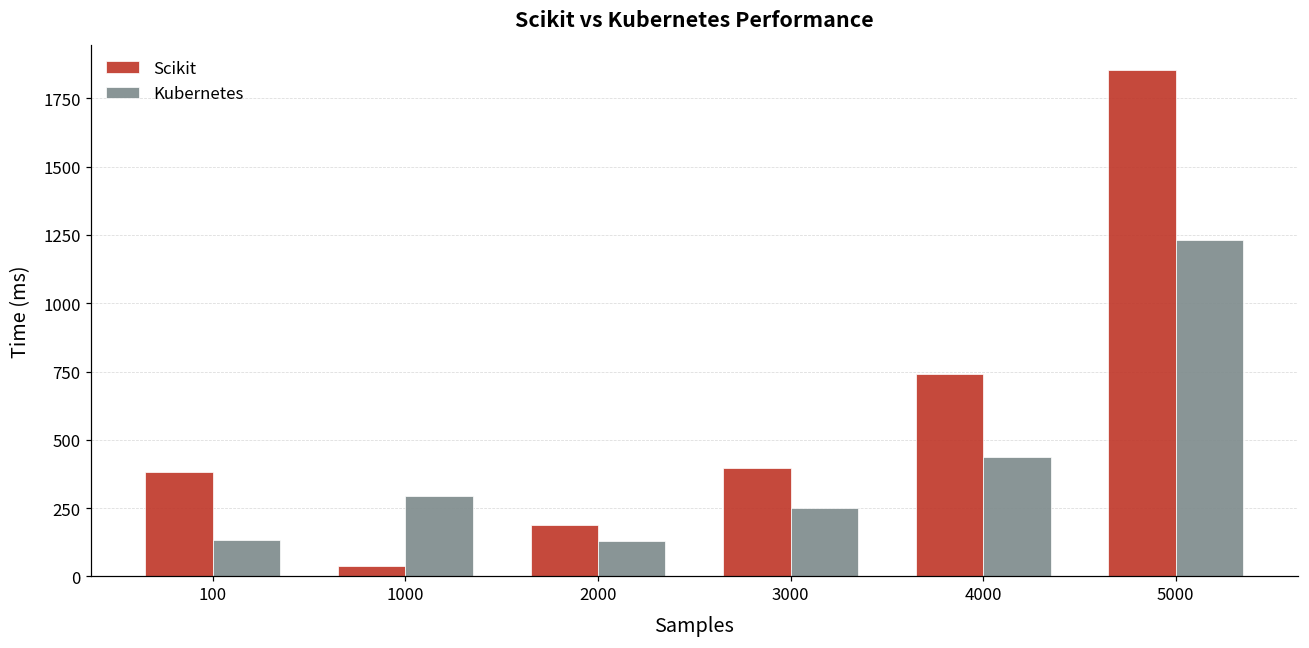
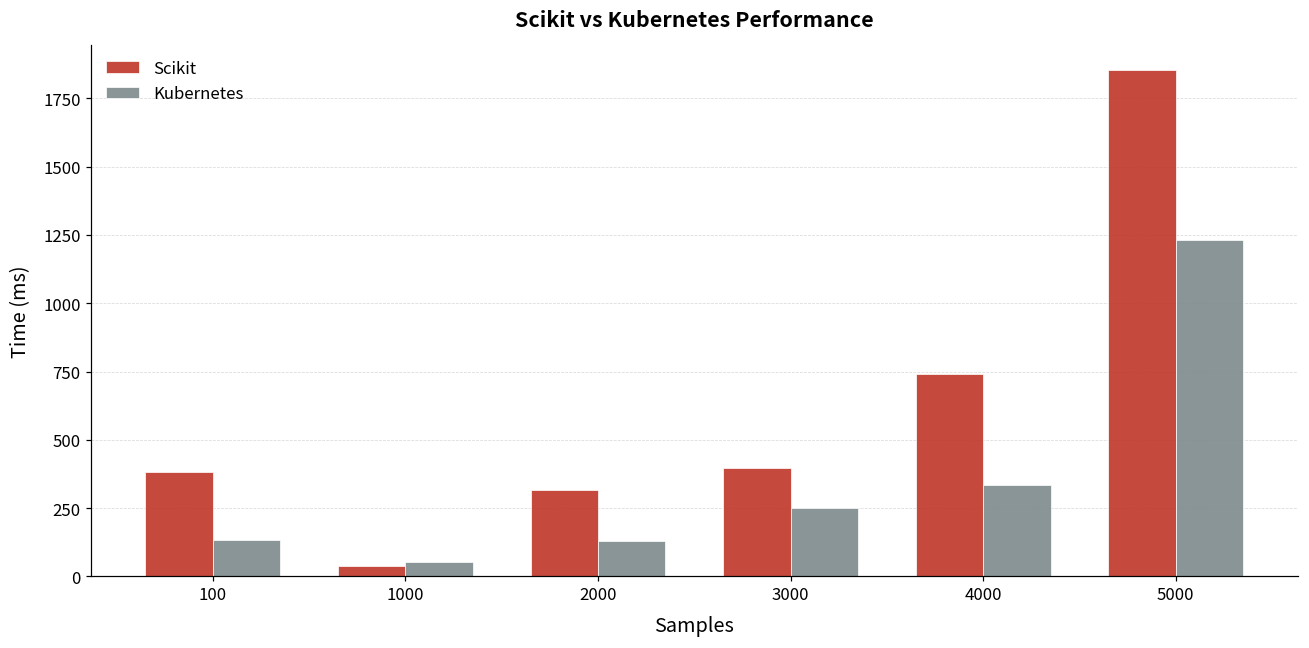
  {
    "Scikit": {
      "100": 380,
      "1000": 40,
-     "2000": 190,
+     "2000": 310,
      "3000": 400,
      "4000": 740,
      "5000": 1850
    },
    "Kubernetes": {
      "100": 130,
-     "1000": 290,
+     "1000": 50,
      "2000": 130,
      "3000": 250,
-     "4000": 440,
+     "4000": 340,
      "5000": 1230
    }
  }
